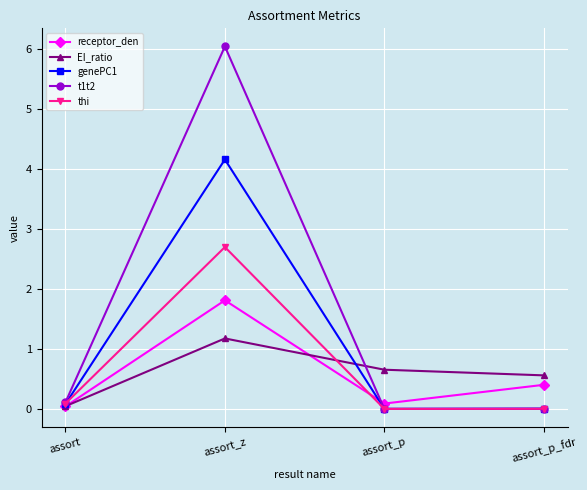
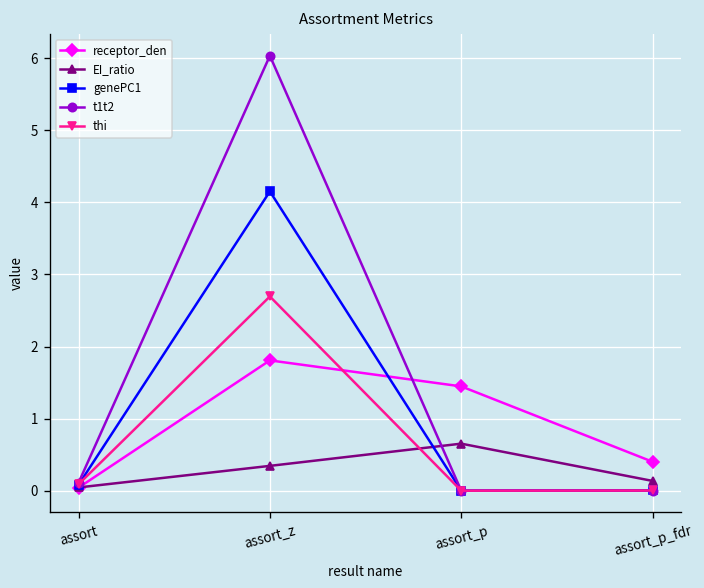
  {
    "receptor_den": {
      "assort_z": 1.8,
-     "assort_p": 0.1,
+     "assort_p": 1.4,
      "assort_p_fdr": 0.4
    },
    "EI_ratio": {
-     "assort_z": 1.2,
+     "assort_z": 0.3,
      "assort_p": 0.7,
-     "assort_p_fdr": 0.6
+     "assort_p_fdr": 0.1
    },
    "genePC1": {
      "assort_z": 4.2
    },
    "t1t2": {
      "assort_z": 6.0
    },
    "thi": {
      "assort_z": 2.7
    }
  }
